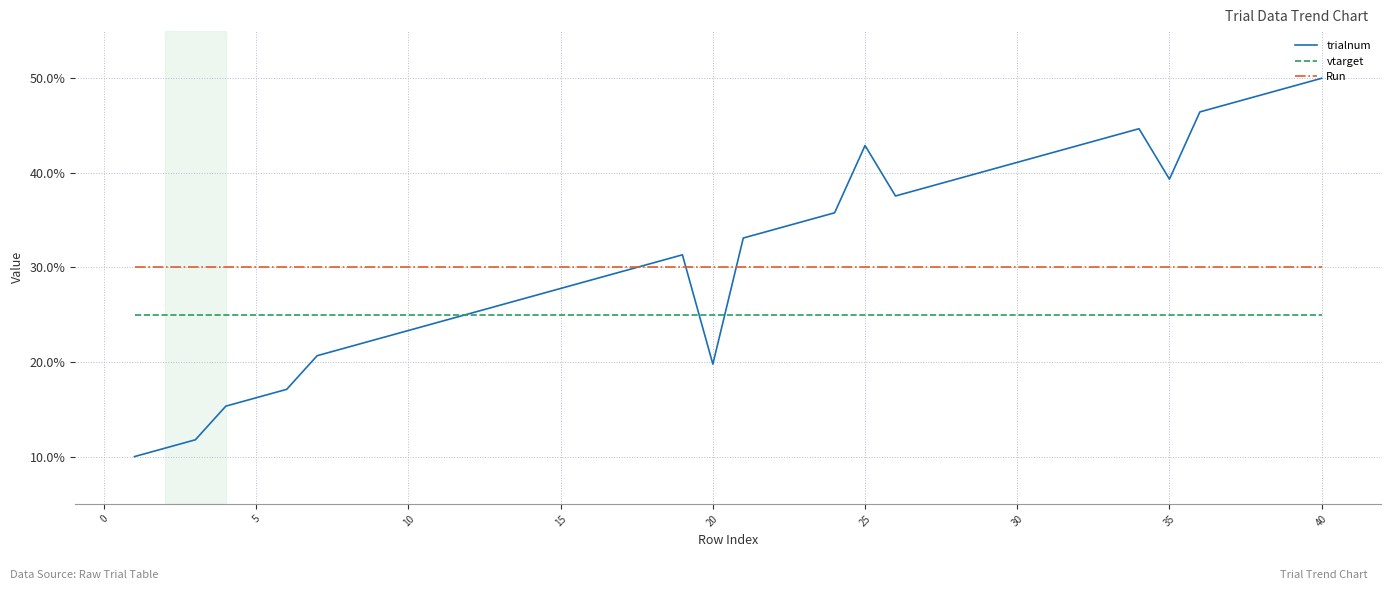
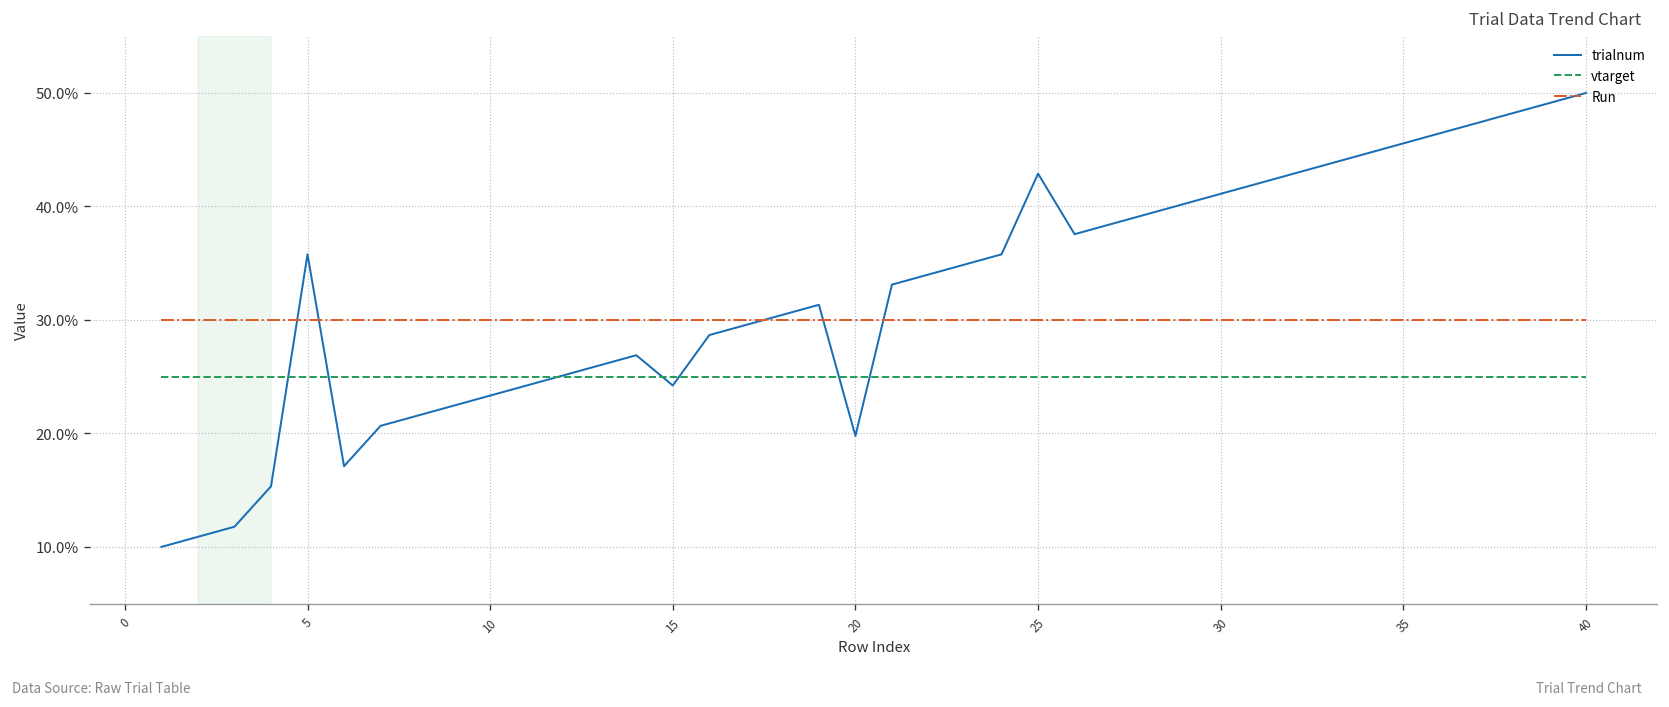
  {
    "trialnum": {
-     "5": "16%",
+     "5": "36%",
      "10": "23%",
-     "15": "28%",
+     "15": "24%",
      "20": "20%",
      "25": "43%",
      "30": "41%",
-     "35": "39%",
+     "35": "46%",
      "40": "50%"
    },
    "vtarget": {
      "5": "25%",
      "10": "25%",
      "15": "25%",
      "20": "25%",
      "25": "25%",
      "30": "25%",
      "35": "25%",
      "40": "25%"
    },
    "Run": {
      "5": "30%",
      "10": "30%",
      "15": "30%",
      "20": "30%",
      "25": "30%",
      "30": "30%",
      "35": "30%",
      "40": "30%"
    }
  }
